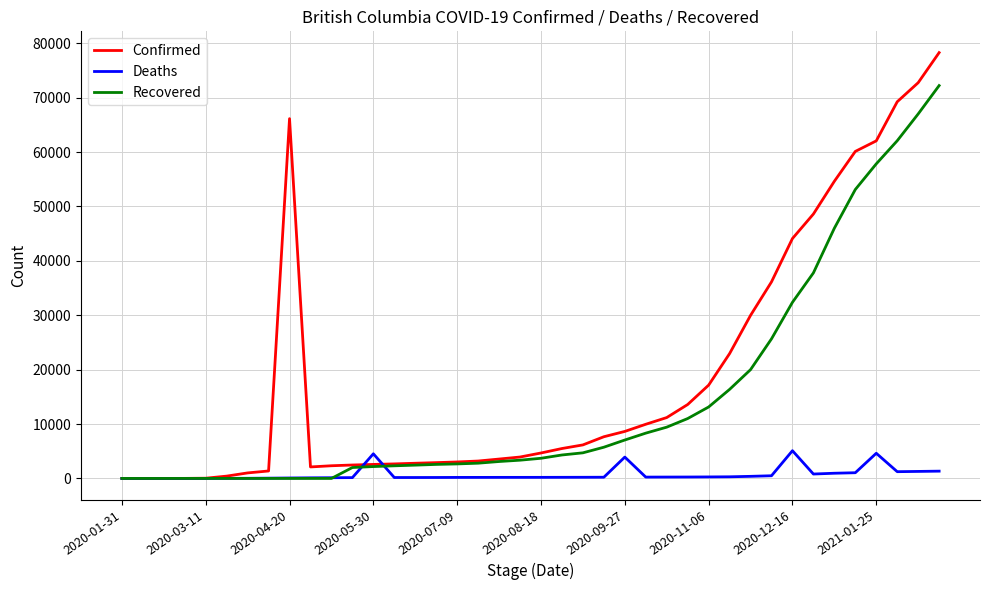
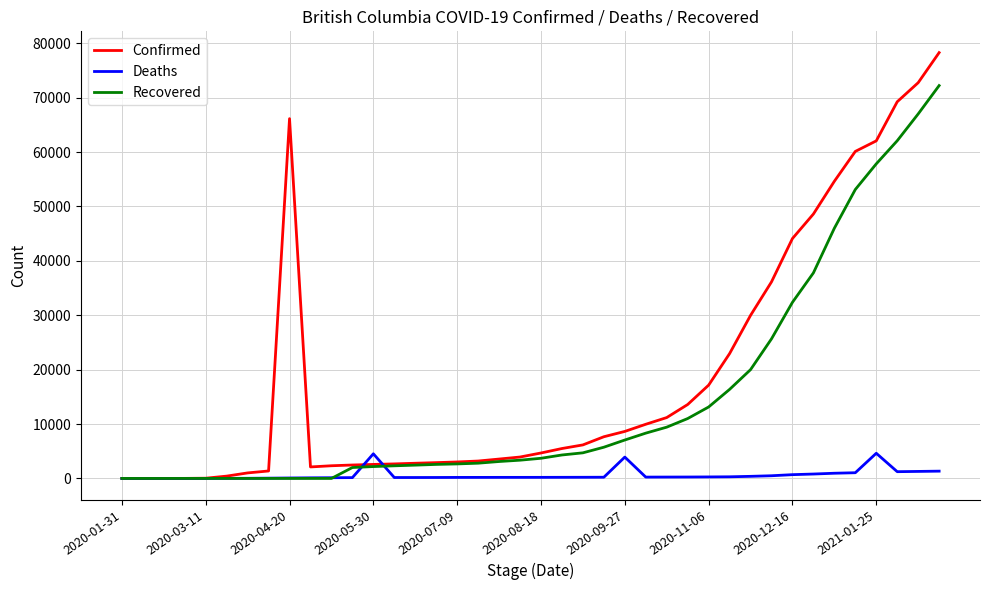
  {
    "Confirmed": {
      "2020-04-20": 66000,
      "2020-08-18": 5000,
      "2020-09-27": 9000,
      "2020-11-06": 17000,
      "2020-12-16": 44000,
      "2021-01-25": 62000
    },
    "Deaths": {
      "2020-05-30": 5000,
      "2020-07-09": 0,
      "2020-08-18": 0,
      "2020-09-27": 4000,
      "2020-11-06": 0,
-     "2020-12-16": 5000,
+     "2020-12-16": 1000,
      "2021-01-25": 5000
    },
    "Recovered": {
      "2020-08-18": 4000,
      "2020-09-27": 7000,
      "2020-11-06": 13000,
      "2020-12-16": 32000,
      "2021-01-25": 58000
    }
  }
